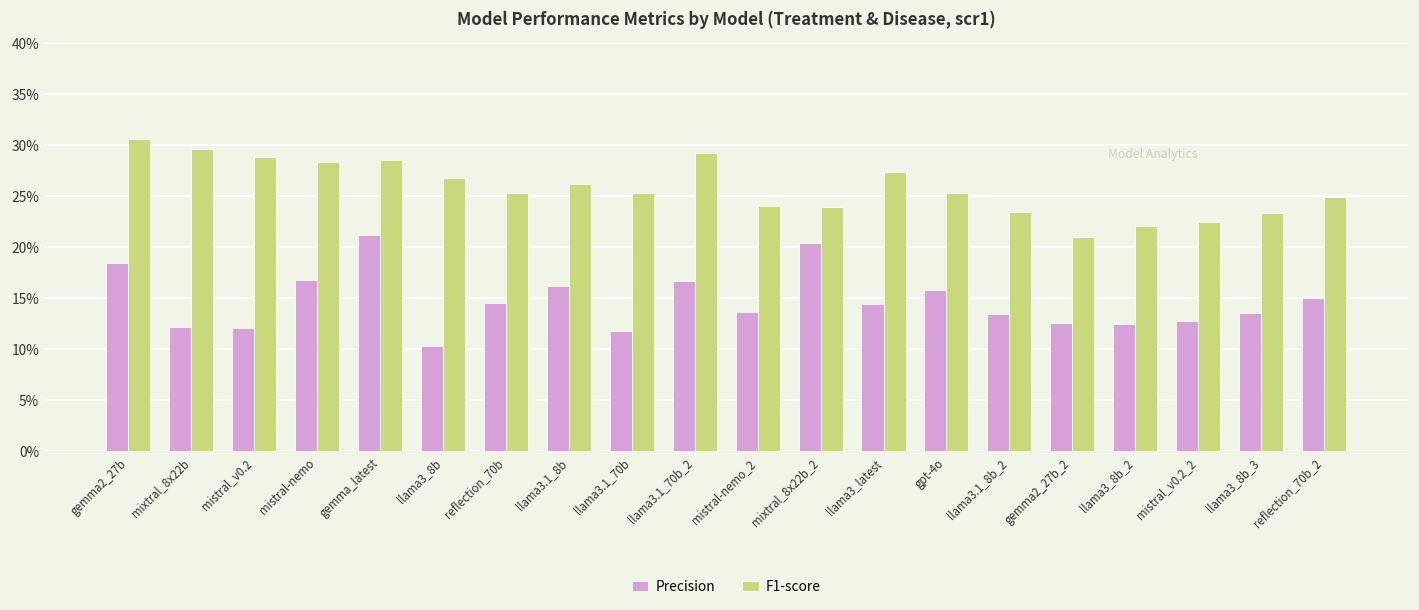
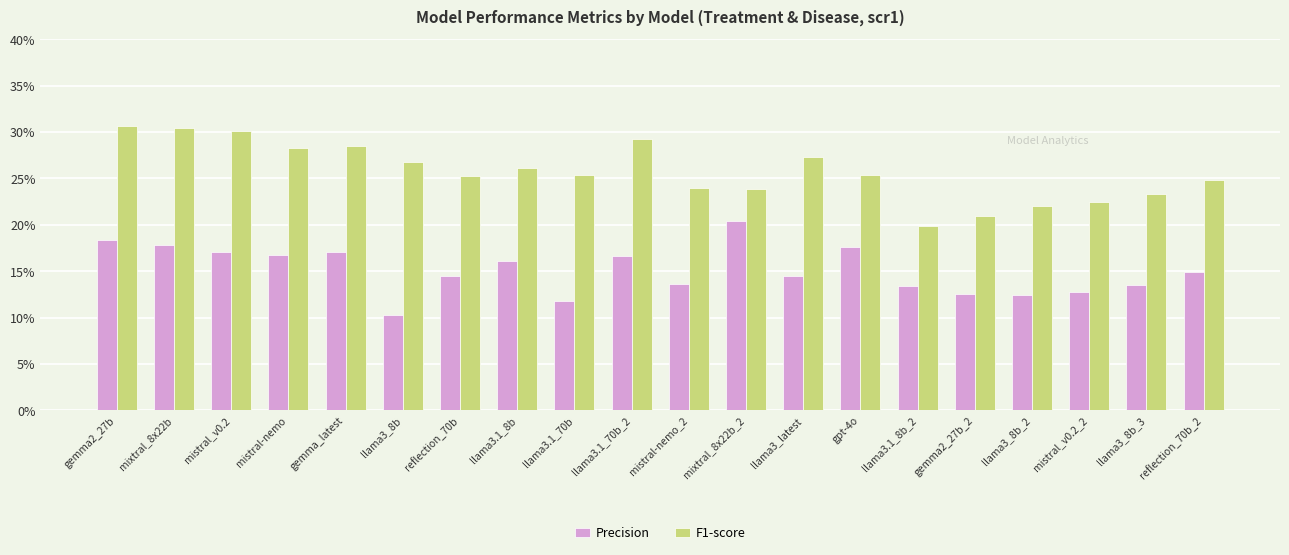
  {
    "Precision": {
      "gemma2_27b": "18%",
-     "mixtral_8x22b": "12%",
-     "mistral_v0.2": "12%",
+     "mixtral_8x22b": "18%",
+     "mistral_v0.2": "17%",
      "mistral-nemo": "17%",
-     "gemma_latest": "21%",
+     "gemma_latest": "17%",
      "llama3_8b": "10%",
      "reflection_70b": "14%",
      "llama3.1_8b": "16%",
      "llama3.1_70b": "12%",
      "llama3.1_70b_2": "17%",
      "mistral-nemo_2": "14%",
      "mixtral_8x22b_2": "20%",
      "llama3_latest": "14%",
-     "gpt-4o": "16%",
+     "gpt-4o": "18%",
      "llama3.1_8b_2": "13%",
      "gemma2_27b_2": "12%",
      "llama3_8b_2": "12%",
      "mistral_v0.2_2": "13%",
      "llama3_8b_3": "13%",
      "reflection_70b_2": "15%"
    },
    "F1-score": {
      "gemma2_27b": "31%",
-     "mixtral_8x22b": "29.6%",
-     "mistral_v0.2": "29%",
+     "mixtral_8x22b": "30.5%",
+     "mistral_v0.2": "30%",
      "mistral-nemo": "28%",
      "gemma_latest": "28%",
      "llama3_8b": "27%",
      "reflection_70b": "25%",
      "llama3.1_8b": "26%",
      "llama3.1_70b": "25%",
      "llama3.1_70b_2": "29%",
      "mistral-nemo_2": "24%",
      "mixtral_8x22b_2": "24%",
      "llama3_latest": "27%",
      "gpt-4o": "25%",
-     "llama3.1_8b_2": "23%",
+     "llama3.1_8b_2": "20%",
      "gemma2_27b_2": "21%",
      "llama3_8b_2": "22%",
      "mistral_v0.2_2": "22%",
      "llama3_8b_3": "23%",
      "reflection_70b_2": "25%"
    }
  }
